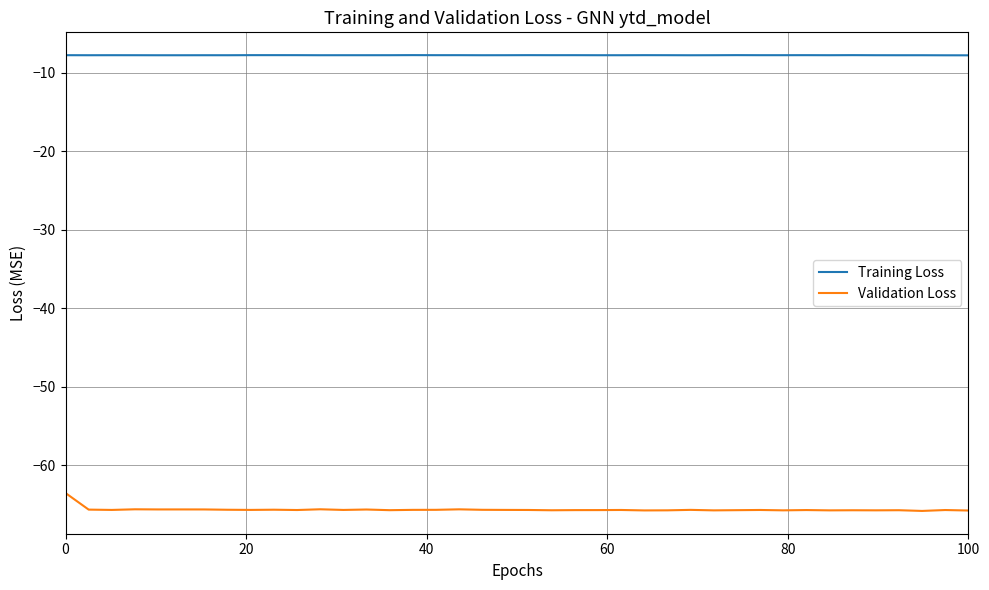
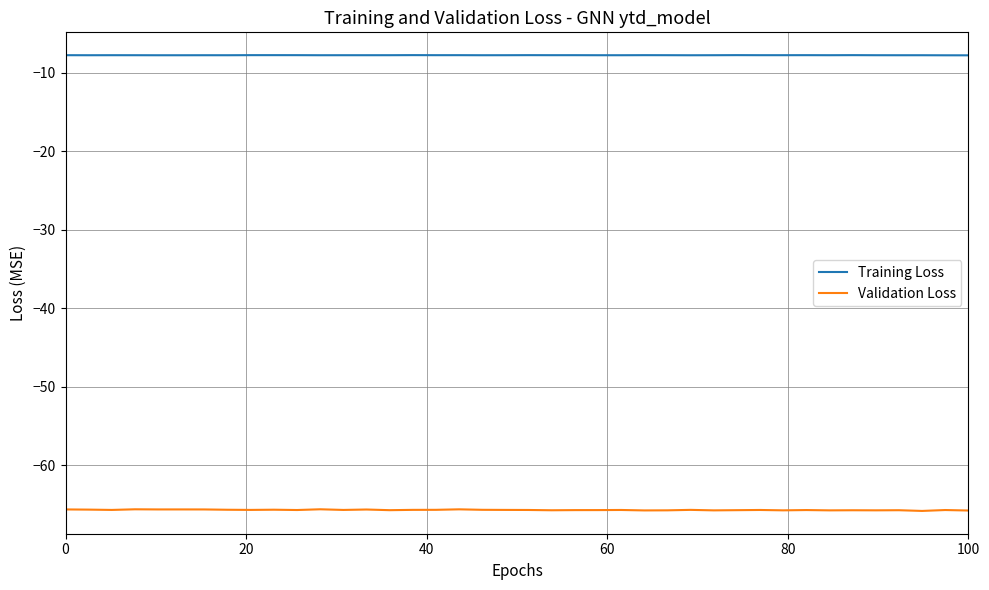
  {
    "Training Loss": {
      "0": -8,
      "100": -8
    },
    "Validation Loss": {
-     "0": -64,
+     "0": -66,
      "100": -66
    }
  }
